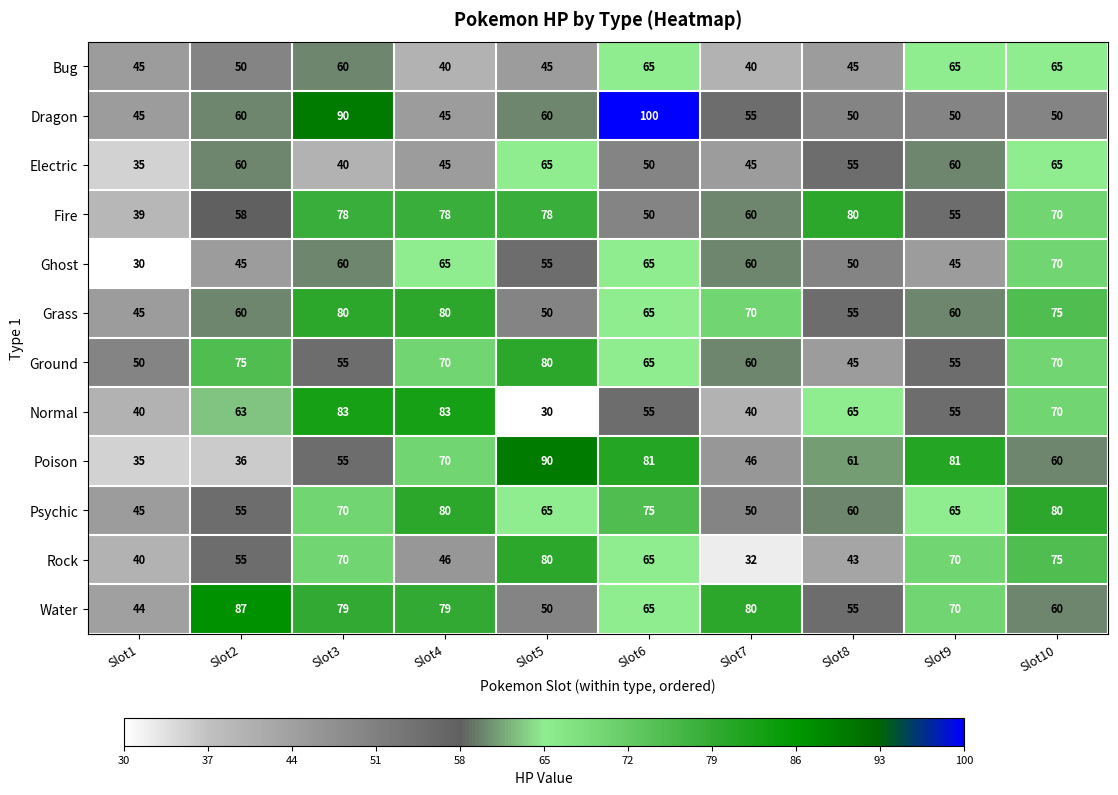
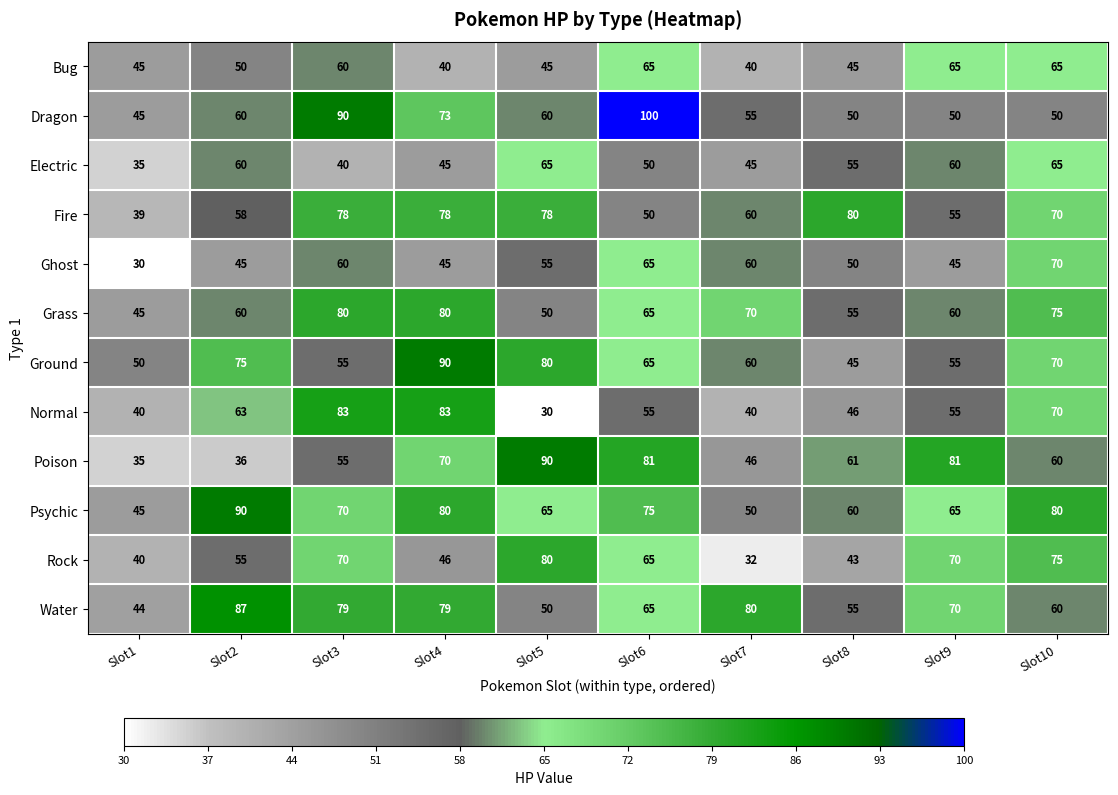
  {
    "Bug": {
      "Slot1": 45,
      "Slot2": 50,
      "Slot3": 60,
      "Slot4": 40,
      "Slot5": 45,
      "Slot6": 65,
      "Slot7": 40,
      "Slot8": 45,
      "Slot9": 65,
      "Slot10": 65
    },
    "Dragon": {
      "Slot1": 45,
      "Slot2": 60,
      "Slot3": 90,
-     "Slot4": 45,
+     "Slot4": 73,
      "Slot5": 60,
      "Slot6": 100,
      "Slot7": 55,
      "Slot8": 50,
      "Slot9": 50,
      "Slot10": 50
    },
    "Electric": {
      "Slot1": 35,
      "Slot2": 60,
      "Slot3": 40,
      "Slot4": 45,
      "Slot5": 65,
      "Slot6": 50,
      "Slot7": 45,
      "Slot8": 55,
      "Slot9": 60,
      "Slot10": 65
    },
    "Fire": {
      "Slot1": 39,
      "Slot2": 58,
      "Slot3": 78,
      "Slot4": 78,
      "Slot5": 78,
      "Slot6": 50,
      "Slot7": 60,
      "Slot8": 80,
      "Slot9": 55,
      "Slot10": 70
    },
    "Ghost": {
      "Slot1": 30,
      "Slot2": 45,
      "Slot3": 60,
-     "Slot4": 65,
+     "Slot4": 45,
      "Slot5": 55,
      "Slot6": 65,
      "Slot7": 60,
      "Slot8": 50,
      "Slot9": 45,
      "Slot10": 70
    },
    "Grass": {
      "Slot1": 45,
      "Slot2": 60,
      "Slot3": 80,
      "Slot4": 80,
      "Slot5": 50,
      "Slot6": 65,
      "Slot7": 70,
      "Slot8": 55,
      "Slot9": 60,
      "Slot10": 75
    },
    "Ground": {
      "Slot1": 50,
      "Slot2": 75,
      "Slot3": 55,
-     "Slot4": 70,
+     "Slot4": 90,
      "Slot5": 80,
      "Slot6": 65,
      "Slot7": 60,
      "Slot8": 45,
      "Slot9": 55,
      "Slot10": 70
    },
    "Normal": {
      "Slot1": 40,
      "Slot2": 63,
      "Slot3": 83,
      "Slot4": 83,
      "Slot5": 30,
      "Slot6": 55,
      "Slot7": 40,
-     "Slot8": 65,
+     "Slot8": 46,
      "Slot9": 55,
      "Slot10": 70
    },
    "Poison": {
      "Slot1": 35,
      "Slot2": 36,
      "Slot3": 55,
      "Slot4": 70,
      "Slot5": 90,
      "Slot6": 81,
      "Slot7": 46,
      "Slot8": 61,
      "Slot9": 81,
      "Slot10": 60
    },
    "Psychic": {
      "Slot1": 45,
-     "Slot2": 55,
+     "Slot2": 90,
      "Slot3": 70,
      "Slot4": 80,
      "Slot5": 65,
      "Slot6": 75,
      "Slot7": 50,
      "Slot8": 60,
      "Slot9": 65,
      "Slot10": 80
    },
    "Rock": {
      "Slot1": 40,
      "Slot2": 55,
      "Slot3": 70,
      "Slot4": 46,
      "Slot5": 80,
      "Slot6": 65,
      "Slot7": 32,
      "Slot8": 43,
      "Slot9": 70,
      "Slot10": 75
    },
    "Water": {
      "Slot1": 44,
      "Slot2": 87,
      "Slot3": 79,
      "Slot4": 79,
      "Slot5": 50,
      "Slot6": 65,
      "Slot7": 80,
      "Slot8": 55,
      "Slot9": 70,
      "Slot10": 60
    }
  }
